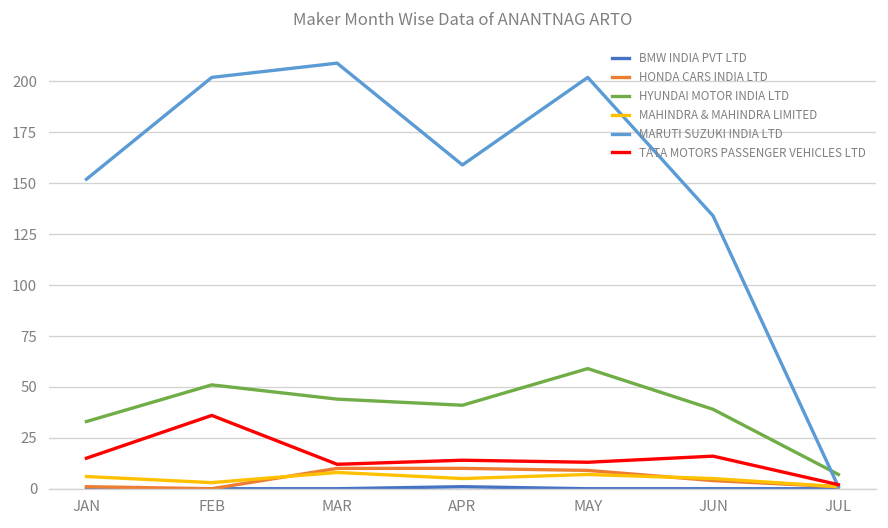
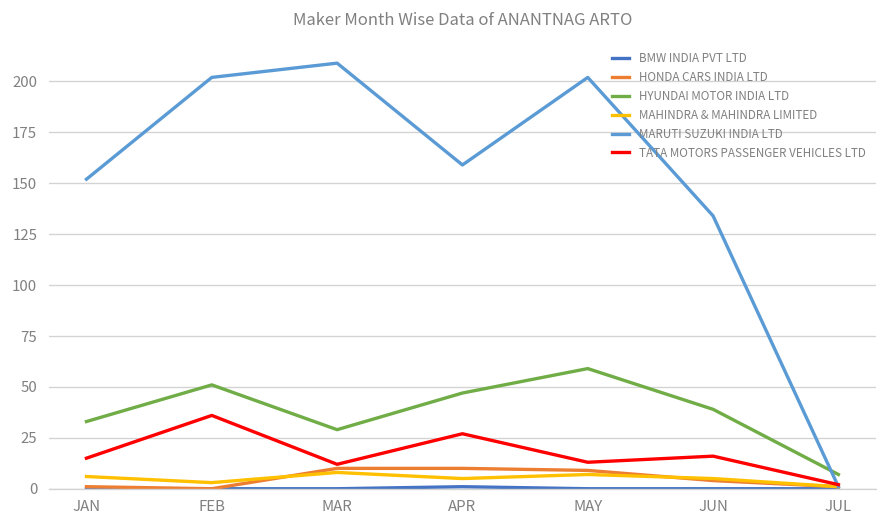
  {
    "HONDA CARS INDIA LTD": {
      "MAR": 10,
      "APR": 10,
      "MAY": 9
    },
    "HYUNDAI MOTOR INDIA LTD": {
      "JAN": 33,
      "FEB": 51,
-     "MAR": 44,
-     "APR": 41,
+     "MAR": 29,
+     "APR": 47,
      "MAY": 59,
      "JUN": 39,
      "JUL": 7
    },
    "MAHINDRA & MAHINDRA LIMITED": {
      "JAN": 6,
      "FEB": 3,
      "MAR": 8,
      "APR": 5,
      "MAY": 7
    },
    "TATA MOTORS PASSENGER VEHICLES LTD": {
      "JAN": 15,
      "FEB": 36,
      "MAR": 12,
-     "APR": 14,
+     "APR": 27,
      "MAY": 13,
      "JUN": 16
    }
  }
